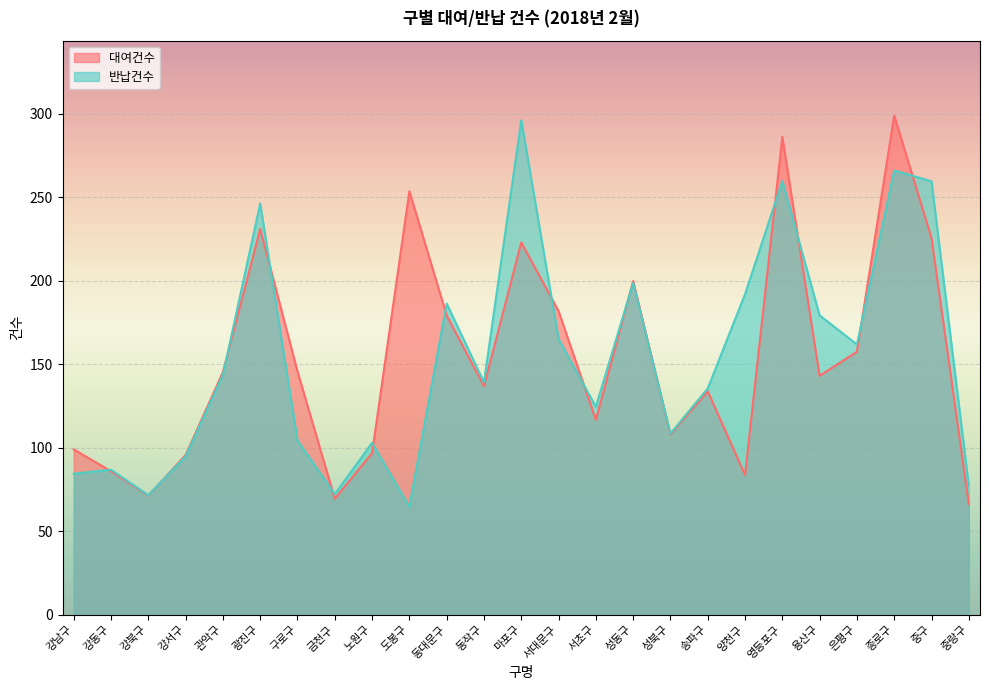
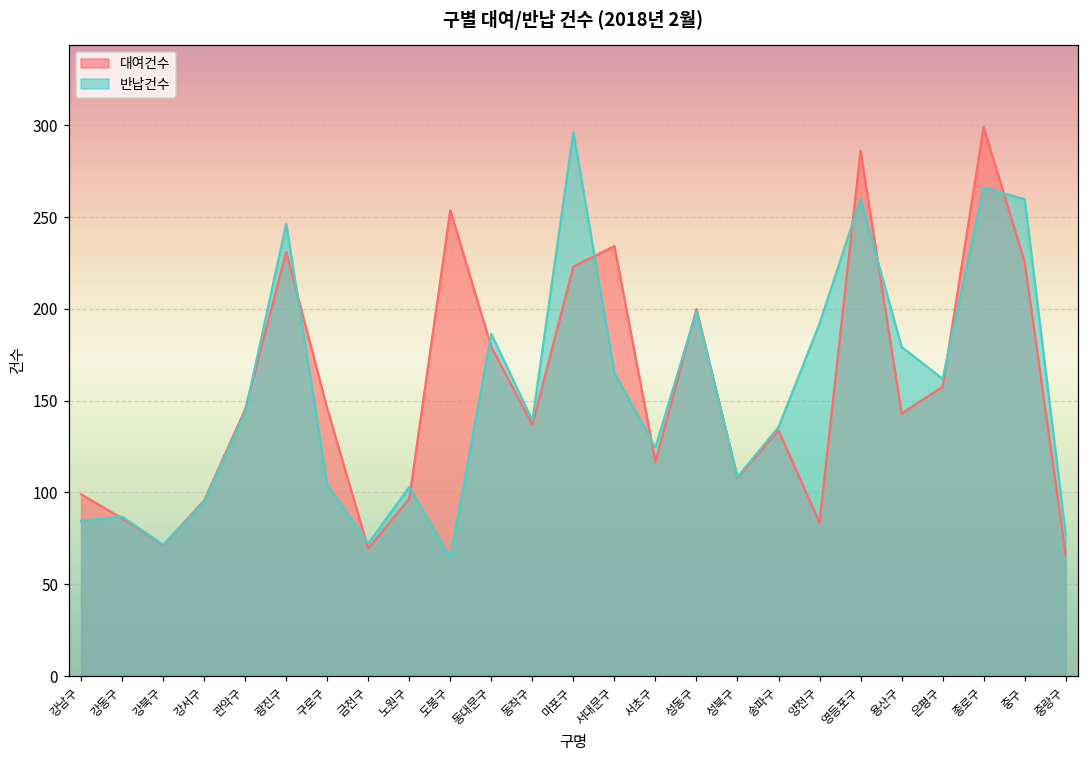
  {
    "대여건수": {
      "강남구": 99,
      "관악구": 145,
      "광진구": 231,
      "구로구": 146,
      "금천구": 69,
      "노원구": 97,
      "도봉구": 254,
      "동대문구": 179,
      "동작구": 137,
      "마포구": 223,
-     "서대문구": 182,
+     "서대문구": 234,
      "서초구": 117,
      "송파구": 134,
      "양천구": 84,
      "영등포구": 286,
      "용산구": 143,
      "은평구": 158,
      "종로구": 299,
      "중구": 226,
      "중랑구": 66
    },
    "반납건수": {
      "강남구": 84,
      "관악구": 144,
      "광진구": 246,
      "구로구": 104,
      "금천구": 72,
      "노원구": 103,
      "도봉구": 65,
      "동대문구": 186,
      "동작구": 139,
      "마포구": 296,
      "서대문구": 165,
      "서초구": 125,
      "송파구": 136,
      "양천구": 192,
      "영등포구": 260,
      "용산구": 179,
      "은평구": 162,
      "종로구": 266,
      "중구": 260,
      "중랑구": 77
    }
  }
